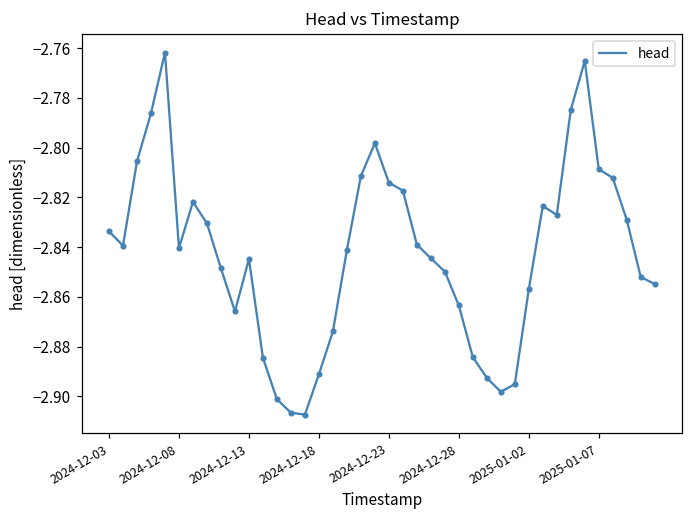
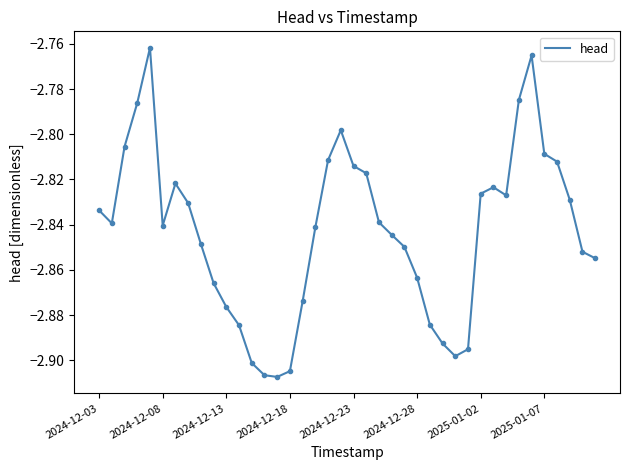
  {
    "2024-12-03": -2.834,
    "2024-12-08": -2.840,
-   "2024-12-13": -2.845,
-   "2024-12-18": -2.891,
+   "2024-12-13": -2.876,
+   "2024-12-18": -2.905,
    "2024-12-23": -2.814,
    "2024-12-28": -2.863,
-   "2025-01-02": -2.857,
+   "2025-01-02": -2.826,
    "2025-01-07": -2.809
  }
